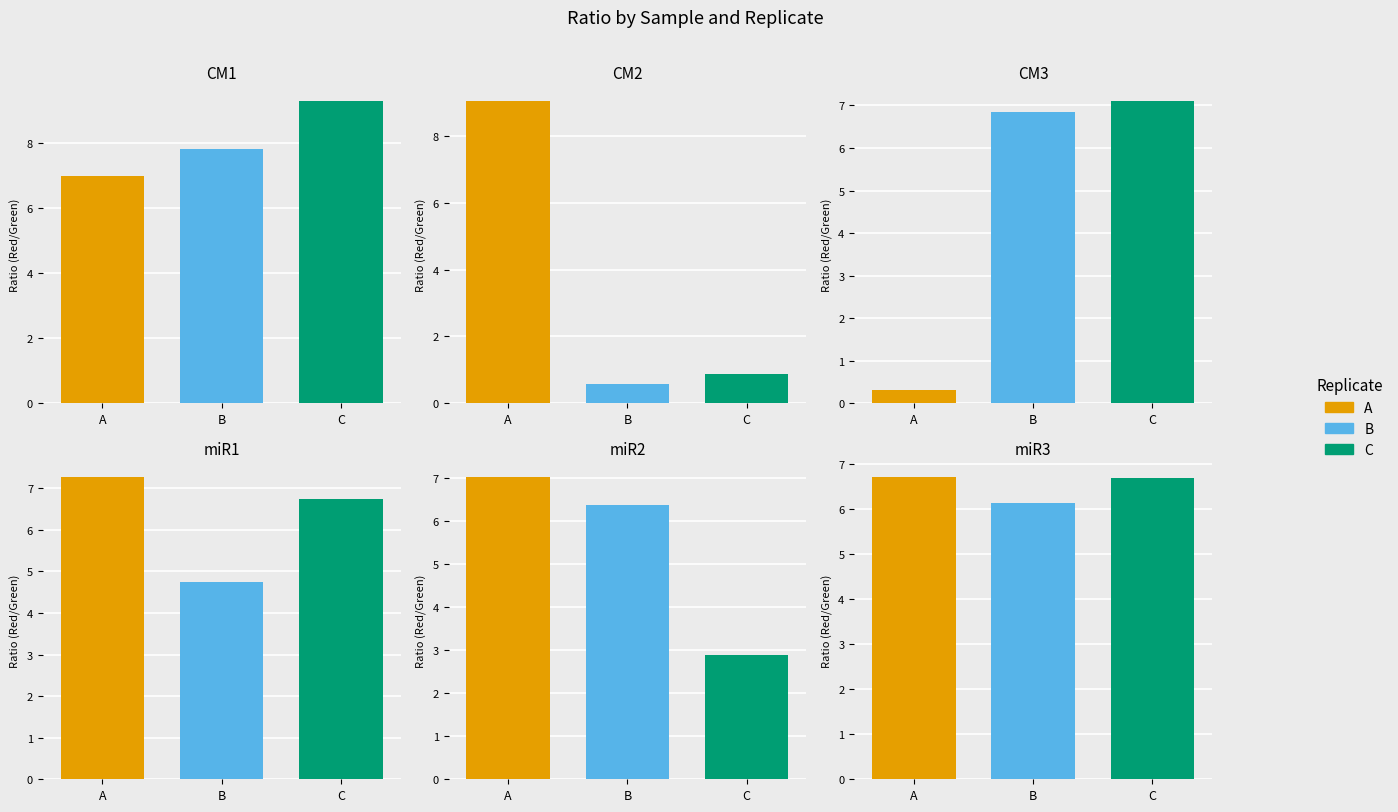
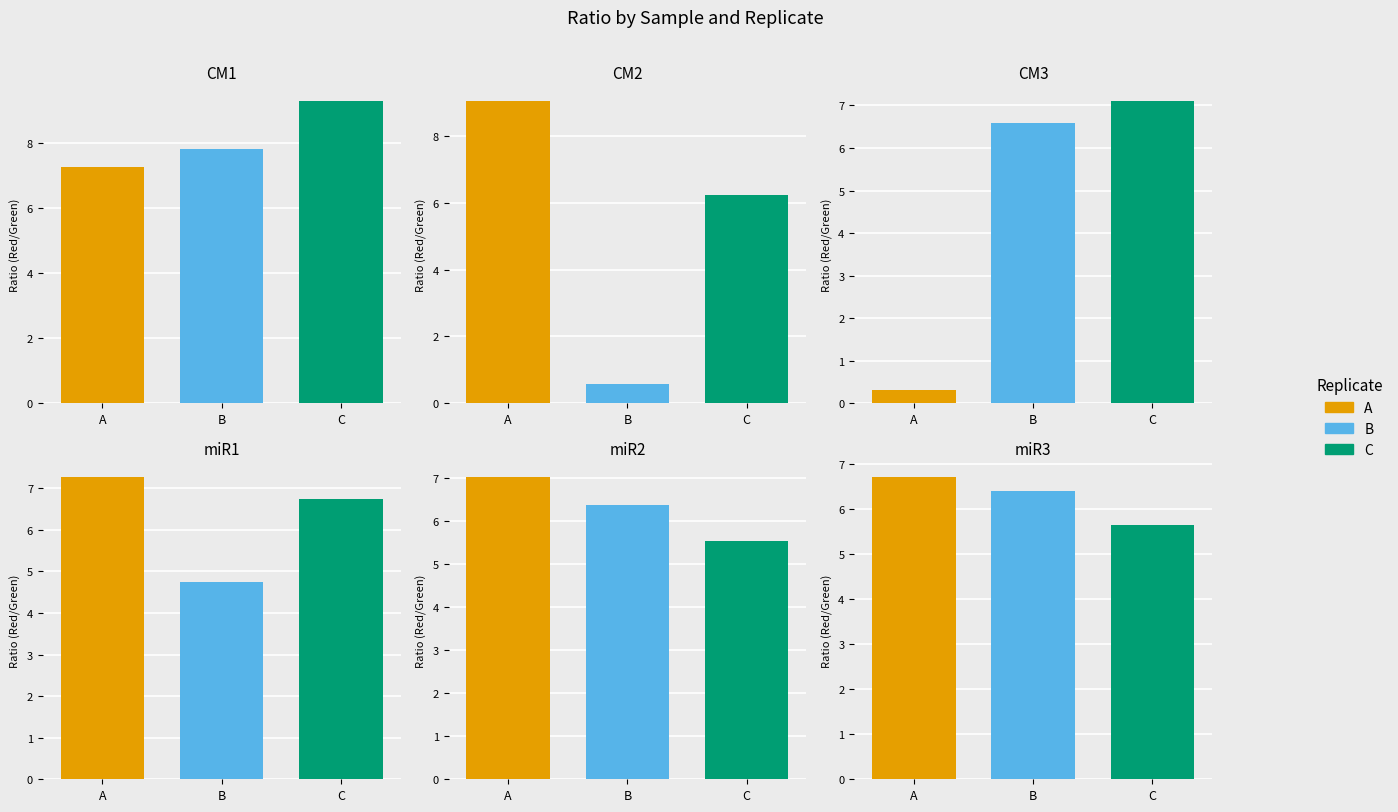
  {
    "CM1": {
-     "A": 7.0,
+     "A": 7.3,
      "B": 7.8,
      "C": 9.3
    },
    "CM2": {
      "A": 9.0,
      "B": 0.6,
-     "C": 0.9
+     "C": 6.2
    },
    "CM3": {
      "A": 0.3,
-     "B": 6.8,
+     "B": 6.6,
      "C": 7.1
    },
    "miR1": {
      "A": 7.3,
      "B": 4.7,
      "C": 6.7
    },
    "miR2": {
      "A": 7.0,
      "B": 6.4,
-     "C": 2.9
+     "C": 5.5
    },
    "miR3": {
      "A": 6.7,
-     "B": 6.1,
-     "C": 6.7
+     "B": 6.4,
+     "C": 5.6
    }
  }
